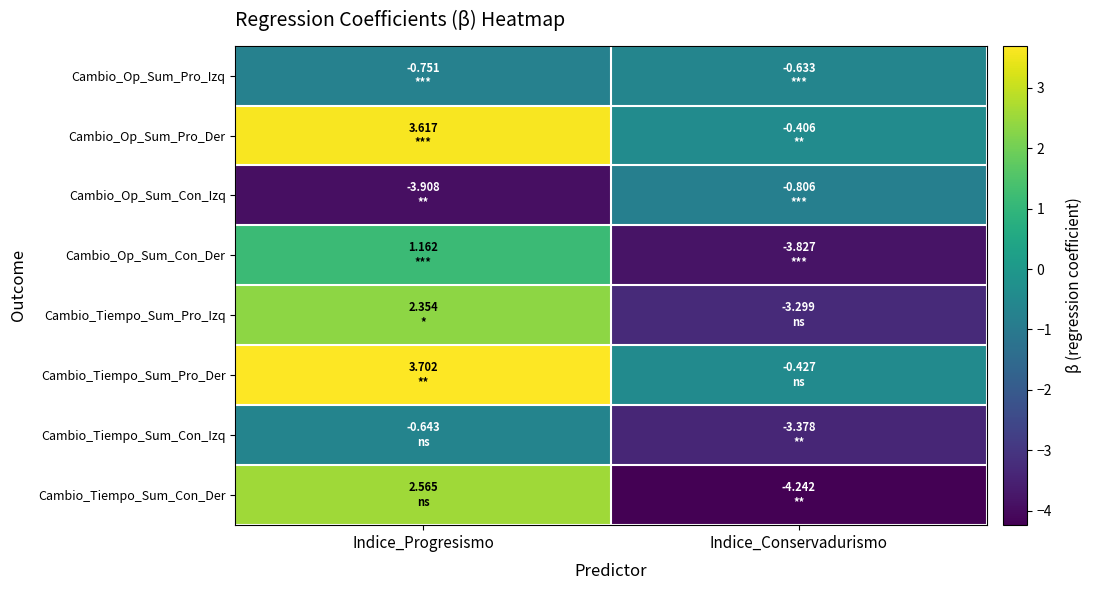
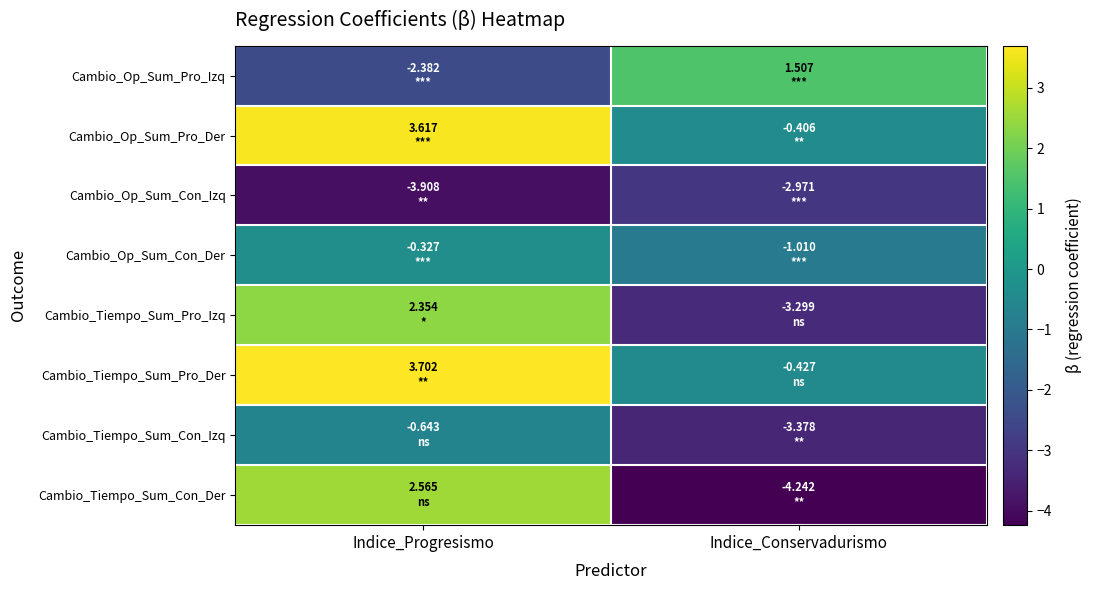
  {
    "Cambio_Op_Sum_Pro_Izq": {
-     "Indice_Progresismo": -0.751,
-     "Indice_Conservadurismo": -0.633
+     "Indice_Progresismo": -2.382,
+     "Indice_Conservadurismo": 1.507
    },
    "Cambio_Op_Sum_Pro_Der": {
      "Indice_Progresismo": 3.617,
      "Indice_Conservadurismo": -0.406
    },
    "Cambio_Op_Sum_Con_Izq": {
      "Indice_Progresismo": -3.908,
-     "Indice_Conservadurismo": -0.806
+     "Indice_Conservadurismo": -2.971
    },
    "Cambio_Op_Sum_Con_Der": {
-     "Indice_Progresismo": 1.162,
-     "Indice_Conservadurismo": -3.827
+     "Indice_Progresismo": -0.327,
+     "Indice_Conservadurismo": -1.010
    },
    "Cambio_Tiempo_Sum_Pro_Izq": {
      "Indice_Progresismo": 2.354,
      "Indice_Conservadurismo": -3.299
    },
    "Cambio_Tiempo_Sum_Pro_Der": {
      "Indice_Progresismo": 3.702,
      "Indice_Conservadurismo": -0.427
    },
    "Cambio_Tiempo_Sum_Con_Izq": {
      "Indice_Progresismo": -0.643,
      "Indice_Conservadurismo": -3.378
    },
    "Cambio_Tiempo_Sum_Con_Der": {
      "Indice_Progresismo": 2.565,
      "Indice_Conservadurismo": -4.242
    }
  }
